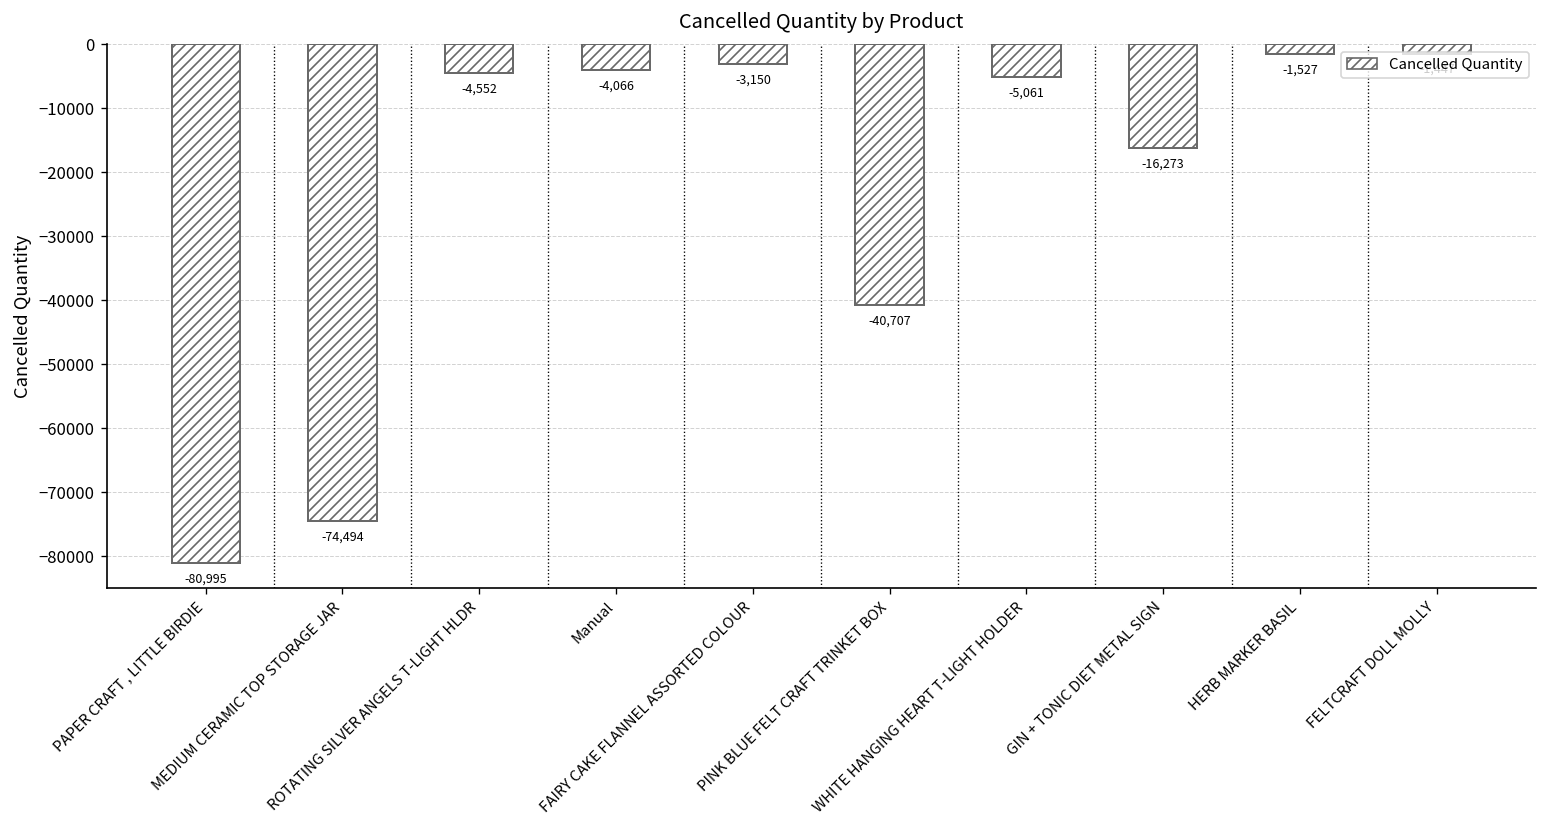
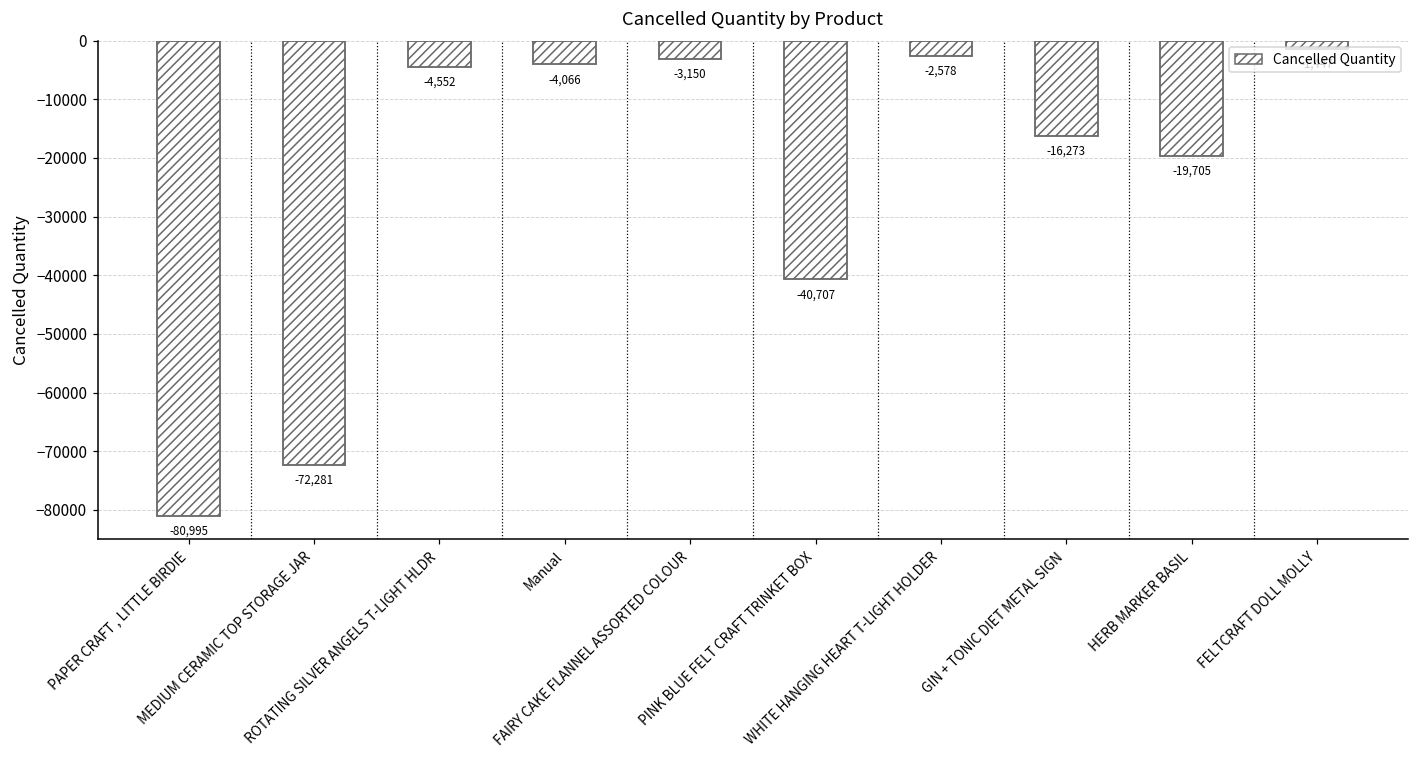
  {
    "PAPER CRAFT , LITTLE BIRDIE": "-80,995",
-   "MEDIUM CERAMIC TOP STORAGE JAR": "-74,494",
+   "MEDIUM CERAMIC TOP STORAGE JAR": "-72,281",
    "ROTATING SILVER ANGELS T-LIGHT HLDR": "-4,552",
    "Manual": "-4,066",
    "FAIRY CAKE FLANNEL ASSORTED COLOUR": "-3,150",
    "PINK BLUE FELT CRAFT TRINKET BOX": "-40,707",
-   "WHITE HANGING HEART T-LIGHT HOLDER": "-5,061",
+   "WHITE HANGING HEART T-LIGHT HOLDER": "-2,578",
    "GIN + TONIC DIET METAL SIGN": "-16,273",
-   "HERB MARKER BASIL": "-1,527"
+   "HERB MARKER BASIL": "-19,705"
  }
